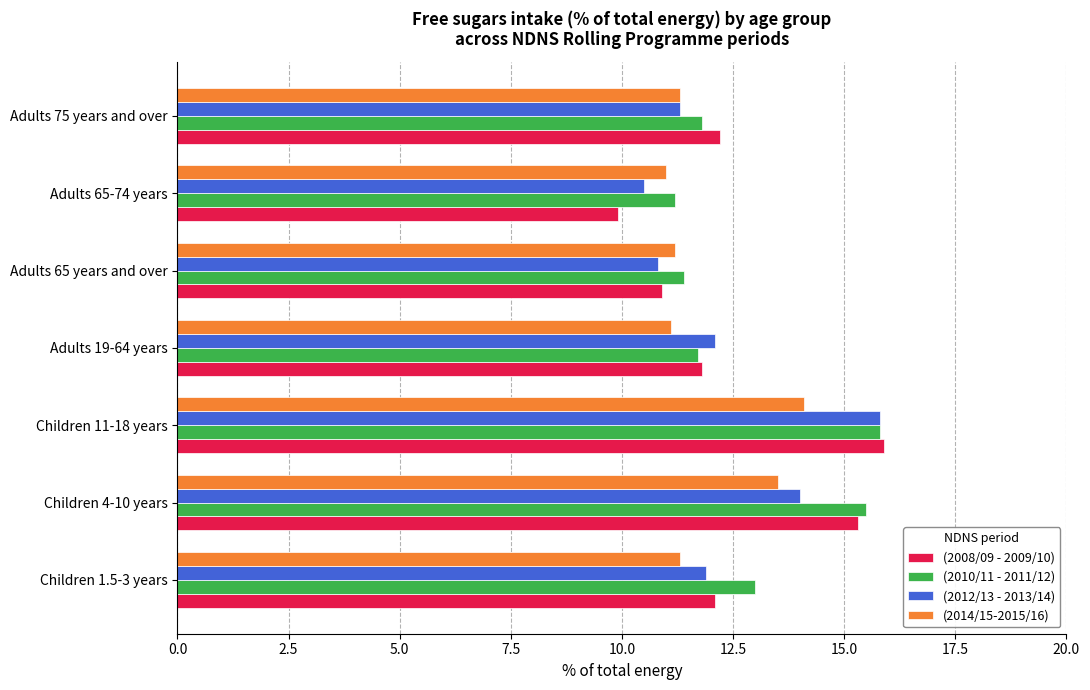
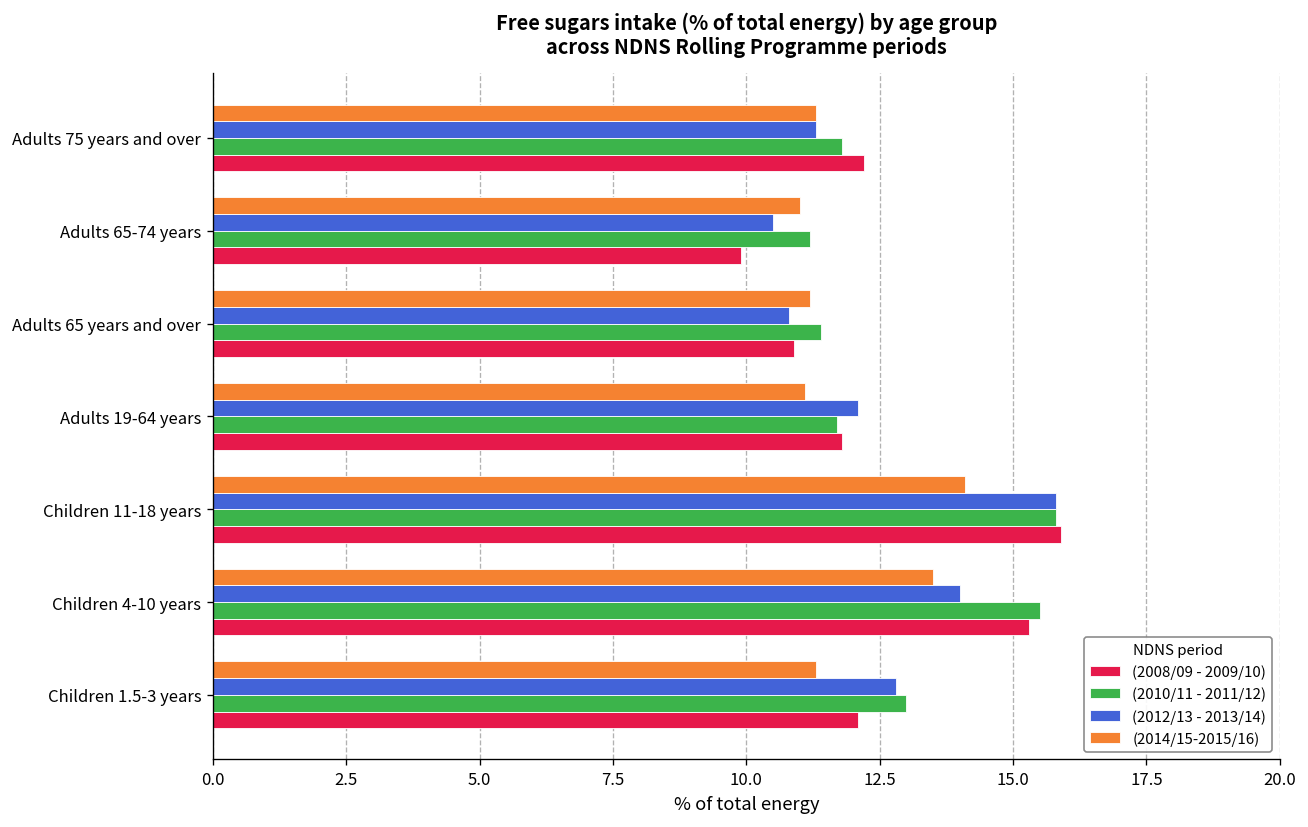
  {
    "(2008/09 - 2009/10)": {
      "Adults 75 years and over": 12.2,
      "Adults 65-74 years": 9.9,
      "Adults 65 years and over": 10.9,
      "Adults 19-64 years": 11.8,
      "Children 11-18 years": 15.9,
      "Children 4-10 years": 15.3,
      "Children 1.5-3 years": 12.1
    },
    "(2010/11 - 2011/12)": {
      "Adults 75 years and over": 11.8,
      "Adults 65-74 years": 11.2,
      "Adults 65 years and over": 11.4,
      "Adults 19-64 years": 11.7,
      "Children 11-18 years": 15.8,
      "Children 4-10 years": 15.5,
      "Children 1.5-3 years": 13.0
    },
    "(2012/13 - 2013/14)": {
      "Adults 75 years and over": 11.3,
      "Adults 65-74 years": 10.5,
      "Adults 65 years and over": 10.8,
      "Adults 19-64 years": 12.1,
      "Children 11-18 years": 15.8,
      "Children 4-10 years": 14.0,
-     "Children 1.5-3 years": 11.9
+     "Children 1.5-3 years": 12.8
    },
    "(2014/15-2015/16)": {
      "Adults 75 years and over": 11.3,
      "Adults 65-74 years": 11.0,
      "Adults 65 years and over": 11.2,
      "Adults 19-64 years": 11.1,
      "Children 11-18 years": 14.1,
      "Children 4-10 years": 13.5,
      "Children 1.5-3 years": 11.3
    }
  }
